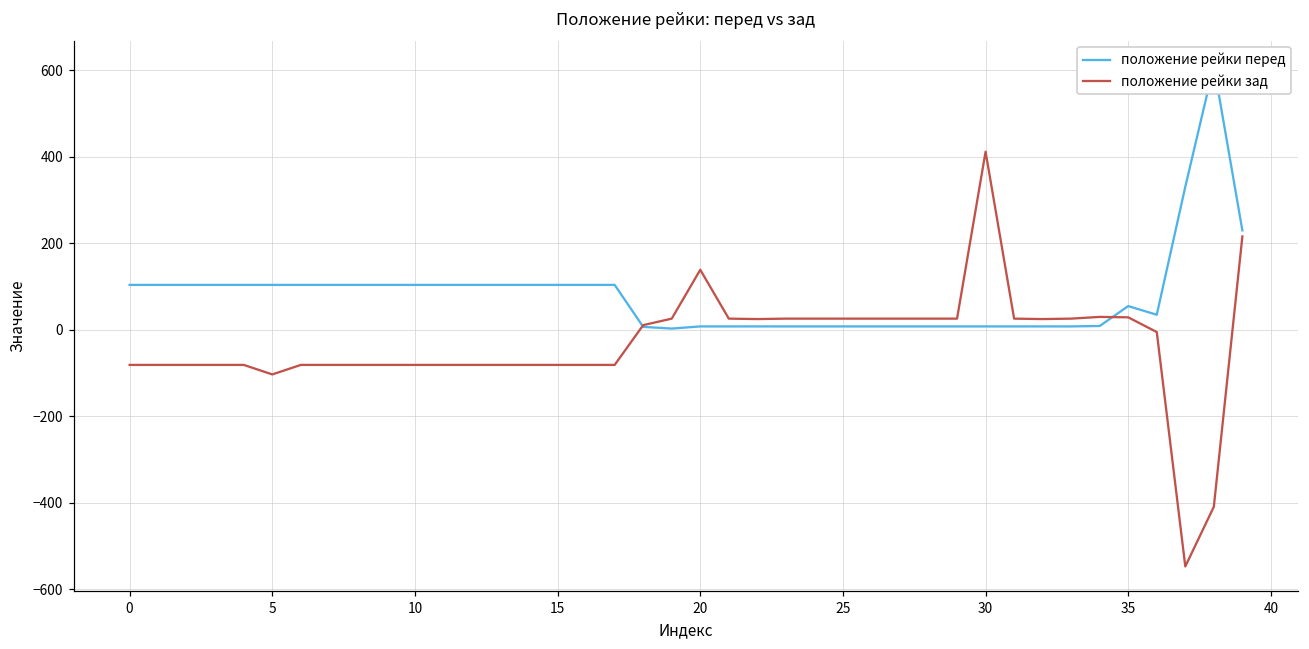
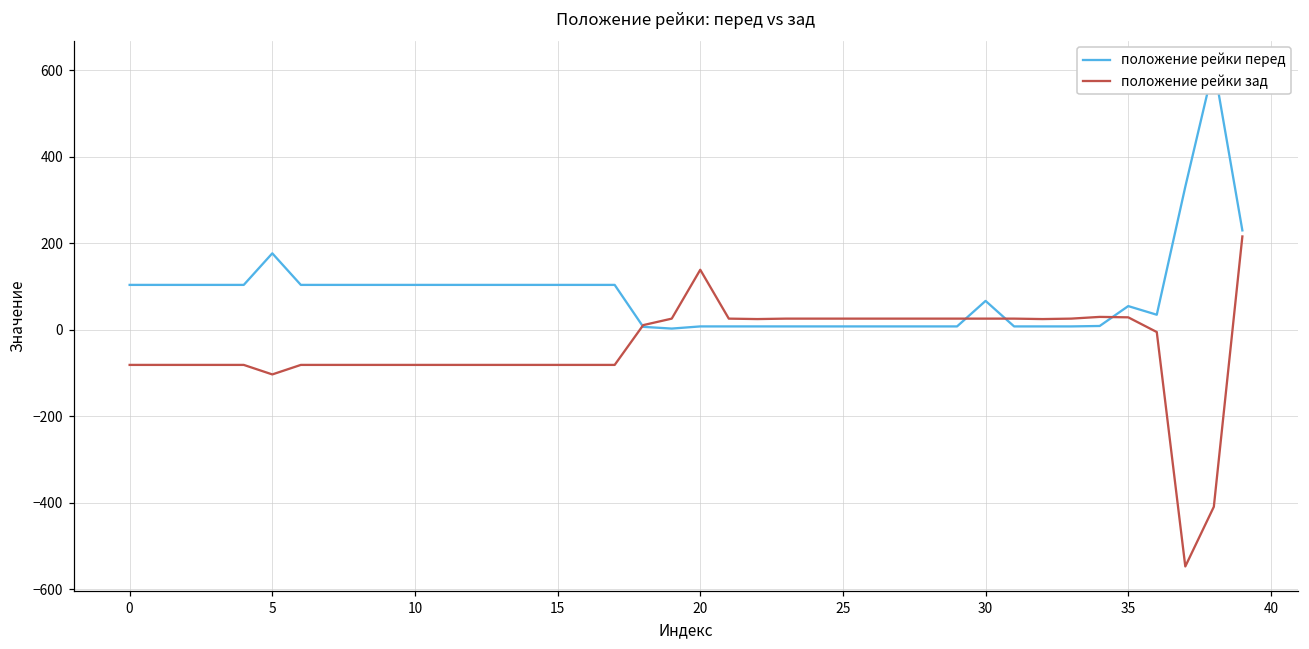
  {
    "положение рейки перед": {
      "0": 100,
-     "5": 100,
+     "5": 180,
      "10": 100,
      "15": 100,
      "20": 10,
      "25": 10,
-     "30": 10,
+     "30": 70,
      "35": 60
    },
    "положение рейки зад": {
      "0": -80,
      "5": -100,
      "10": -80,
      "15": -80,
      "20": 140,
      "25": 30,
-     "30": 410,
+     "30": 30,
      "35": 30
    }
  }
